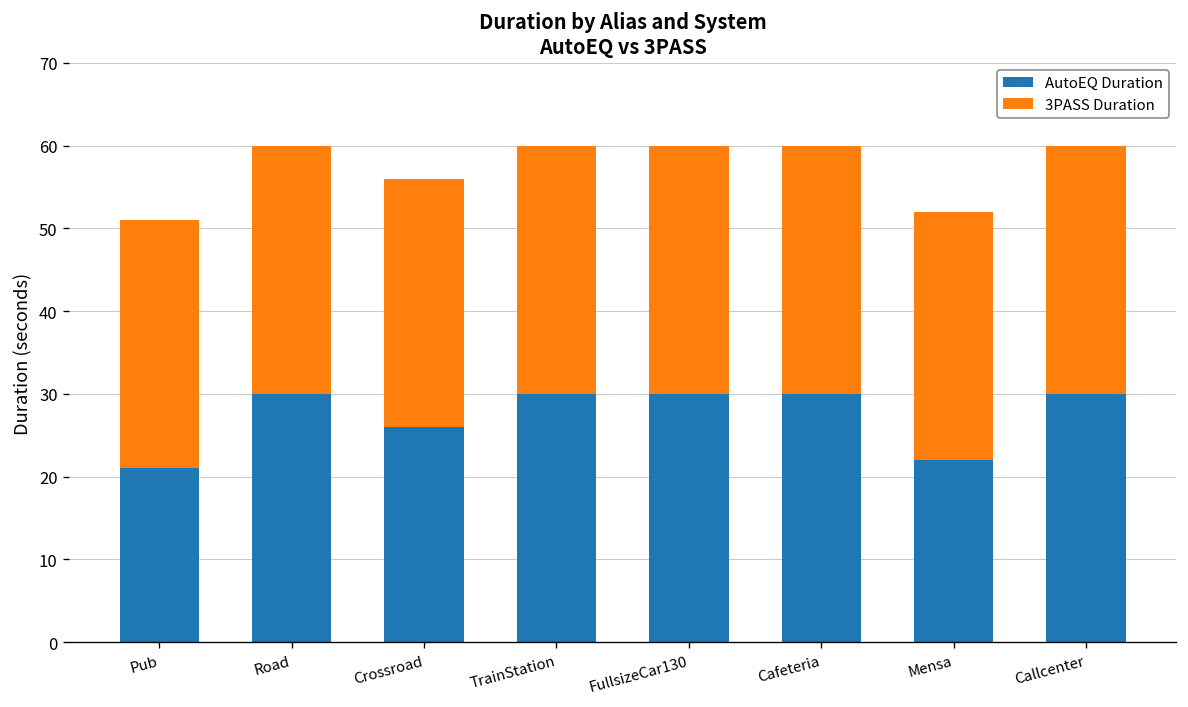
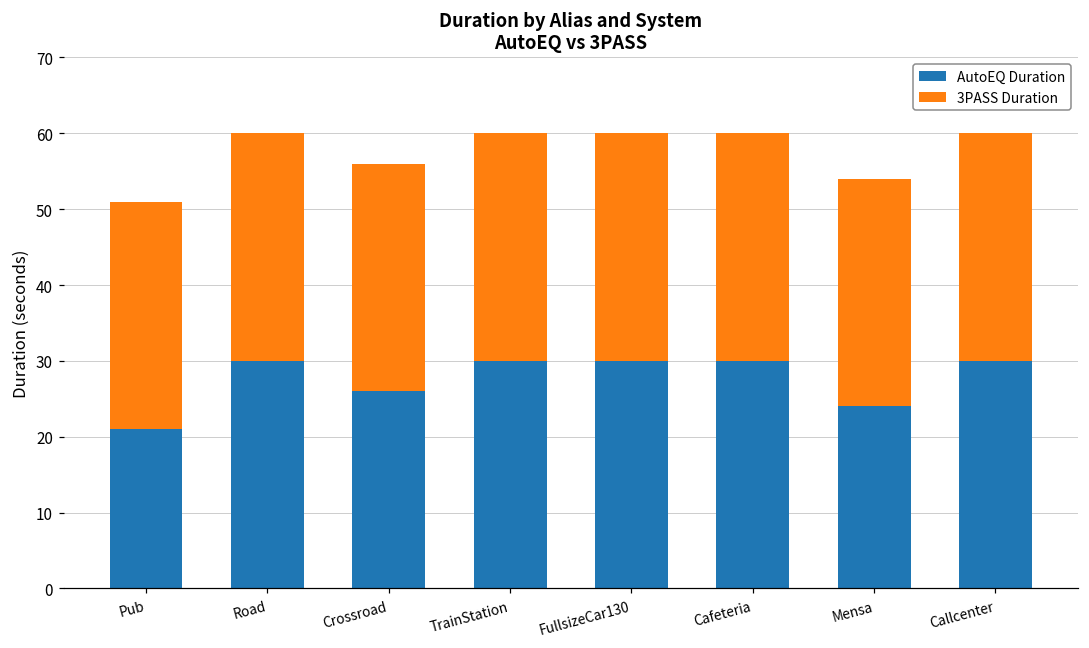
  {
    "AutoEQ Duration": {
      "Pub": 21,
      "Road": 30,
      "Crossroad": 26,
      "TrainStation": 30,
      "FullsizeCar130": 30,
      "Cafeteria": 30,
-     "Mensa": 22,
+     "Mensa": 24,
      "Callcenter": 30
    },
    "3PASS Duration": {
      "Pub": 30,
      "Road": 30,
      "Crossroad": 30,
      "TrainStation": 30,
      "FullsizeCar130": 30,
      "Cafeteria": 30,
      "Mensa": 30,
      "Callcenter": 30
    }
  }
